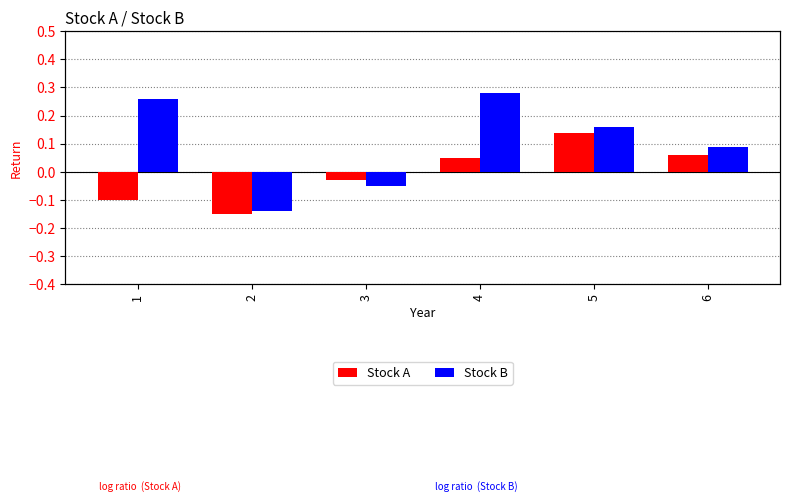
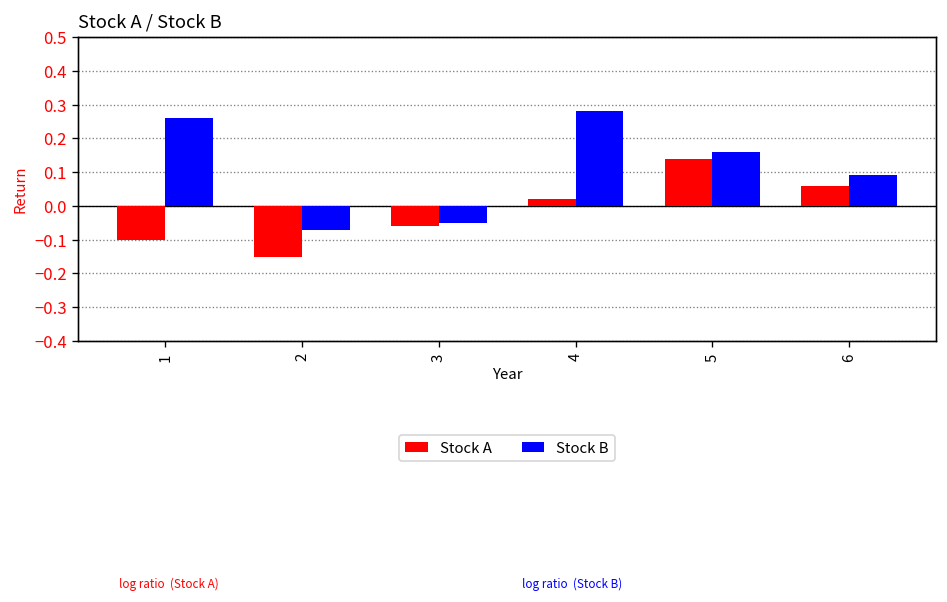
  {
    "Stock A": {
      "1": -0.10,
      "2": -0.15,
-     "3": -0.03,
-     "4": 0.05,
+     "3": -0.06,
+     "4": 0.02,
      "5": 0.14,
      "6": 0.06
    },
    "Stock B": {
      "1": 0.26,
-     "2": -0.14,
+     "2": -0.07,
      "3": -0.05,
      "4": 0.28,
      "5": 0.16,
      "6": 0.09
    }
  }
